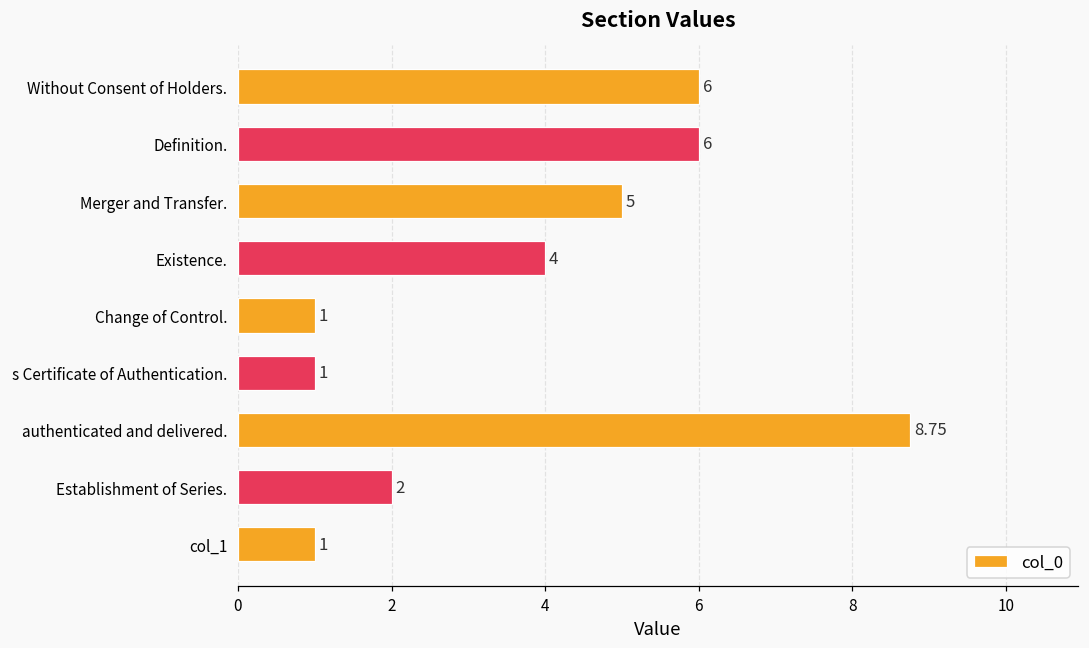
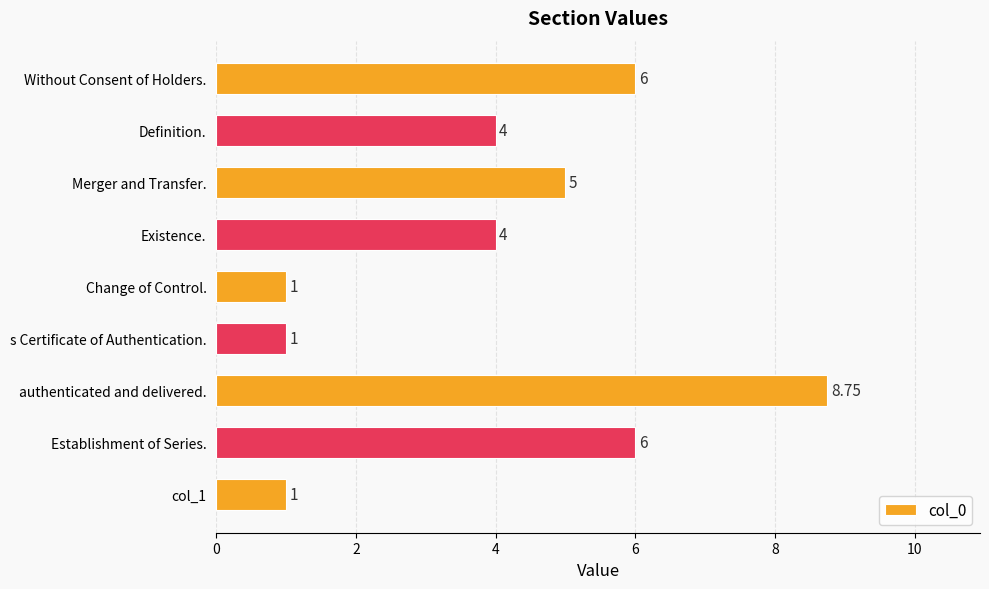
  {
    "Without Consent of Holders.": 6,
-   "Definition.": 6,
+   "Definition.": 4,
    "Merger and Transfer.": 5,
    "Existence.": 4,
    "Change of Control.": 1,
    "s Certificate of Authentication.": 1,
    "authenticated and delivered.": 8.75,
-   "Establishment of Series.": 2,
+   "Establishment of Series.": 6,
    "col_1": 1
  }
